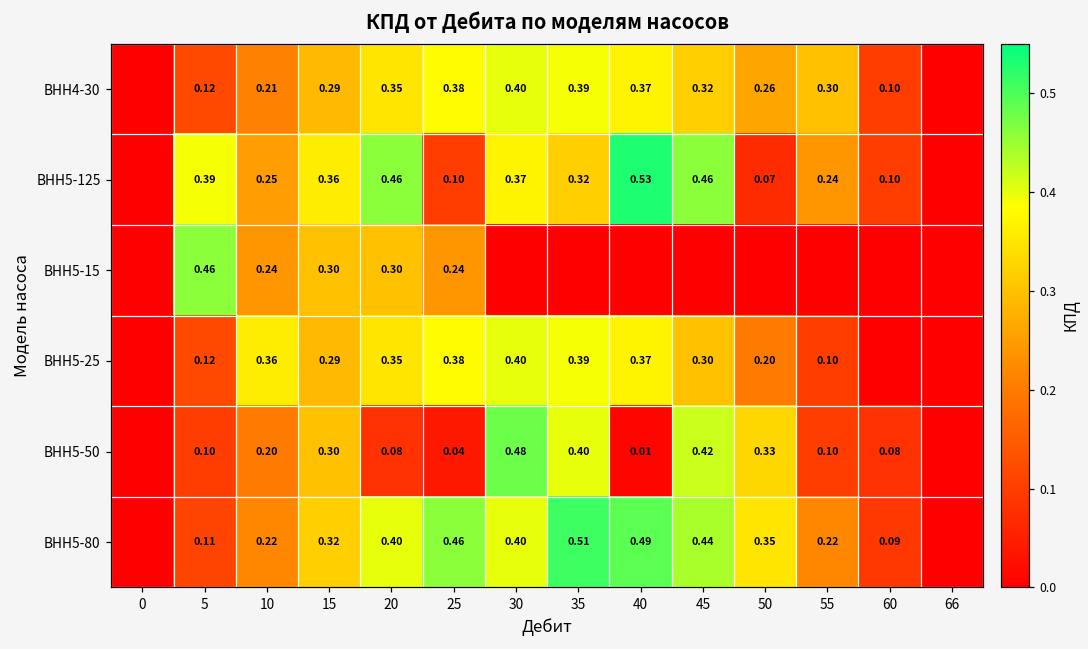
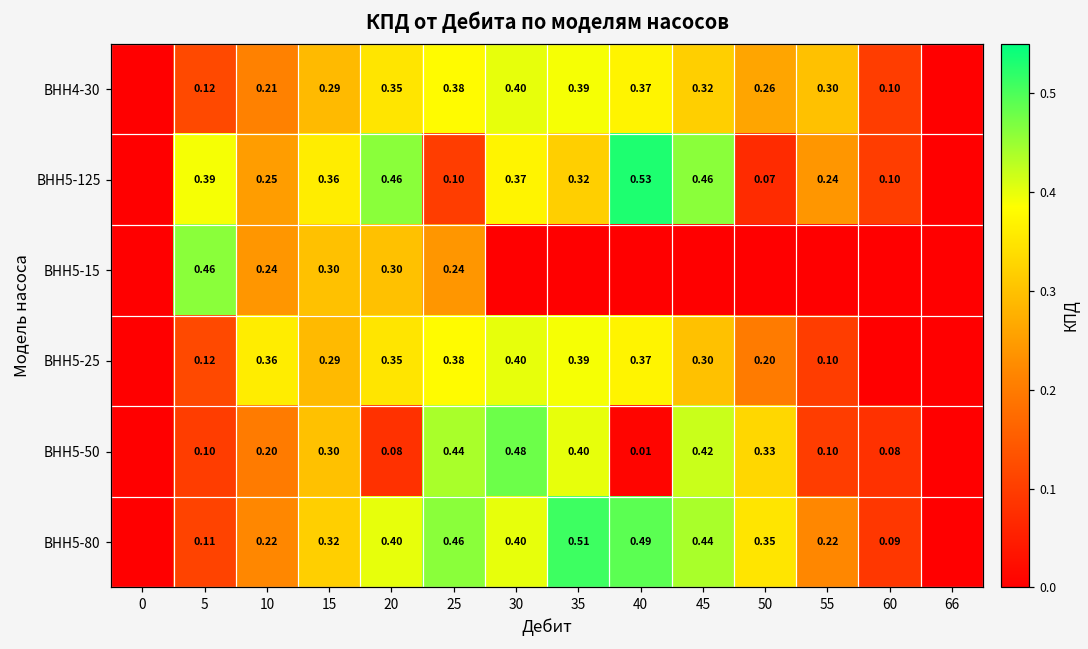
  {
    "ВНН4-30": {
      "5": 0.12,
      "10": 0.21,
      "15": 0.29,
      "20": 0.35,
      "25": 0.38,
      "30": 0.40,
      "35": 0.39,
      "40": 0.37,
      "45": 0.32,
      "50": 0.26,
      "55": 0.30,
      "60": 0.10
    },
    "ВНН5-125": {
      "5": 0.39,
      "10": 0.25,
      "15": 0.36,
      "20": 0.46,
      "25": 0.10,
      "30": 0.37,
      "35": 0.32,
      "40": 0.53,
      "45": 0.46,
      "50": 0.07,
      "55": 0.24,
      "60": 0.10
    },
    "ВНН5-15": {
      "5": 0.46,
      "10": 0.24,
      "15": 0.30,
      "20": 0.30,
      "25": 0.24
    },
    "ВНН5-25": {
      "5": 0.12,
      "10": 0.36,
      "15": 0.29,
      "20": 0.35,
      "25": 0.38,
      "30": 0.40,
      "35": 0.39,
      "40": 0.37,
      "45": 0.30,
      "50": 0.20,
      "55": 0.10
    },
    "ВНН5-50": {
      "5": 0.10,
      "10": 0.20,
      "15": 0.30,
      "20": 0.08,
-     "25": 0.04,
+     "25": 0.44,
      "30": 0.48,
      "35": 0.40,
      "40": 0.01,
      "45": 0.42,
      "50": 0.33,
      "55": 0.10,
      "60": 0.08
    },
    "ВНН5-80": {
      "5": 0.11,
      "10": 0.22,
      "15": 0.32,
      "20": 0.40,
      "25": 0.46,
      "30": 0.40,
      "35": 0.51,
      "40": 0.49,
      "45": 0.44,
      "50": 0.35,
      "55": 0.22,
      "60": 0.09
    }
  }
